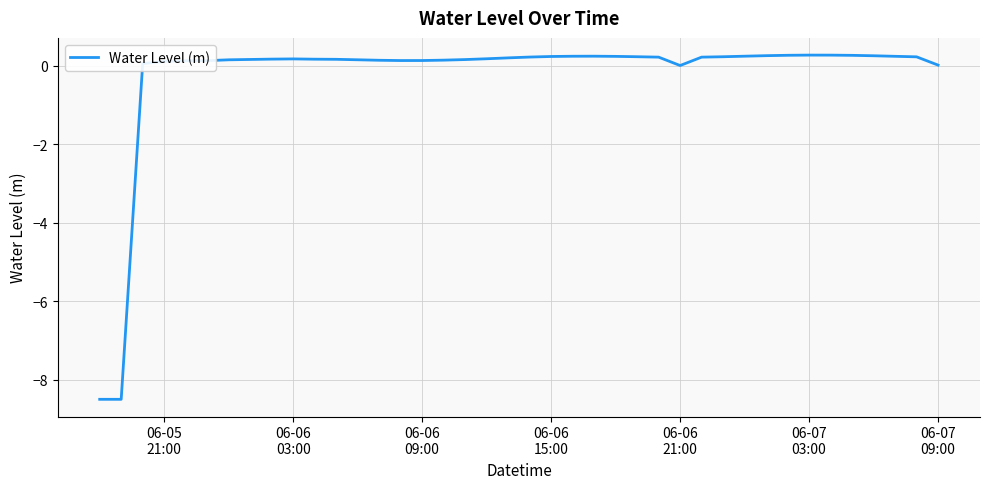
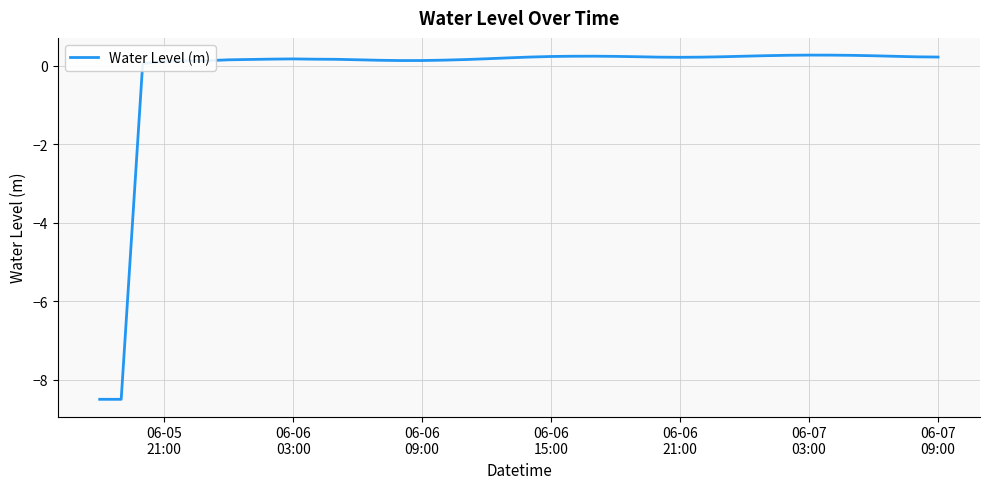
  {
    "06-06 03:00": 0.2,
    "06-06 09:00": 0.1,
    "06-06 15:00": 0.2,
-   "06-06 21:00": 0.0,
+   "06-06 21:00": 0.2,
    "06-07 03:00": 0.3,
-   "06-07 09:00": 0.0
+   "06-07 09:00": 0.2
  }
